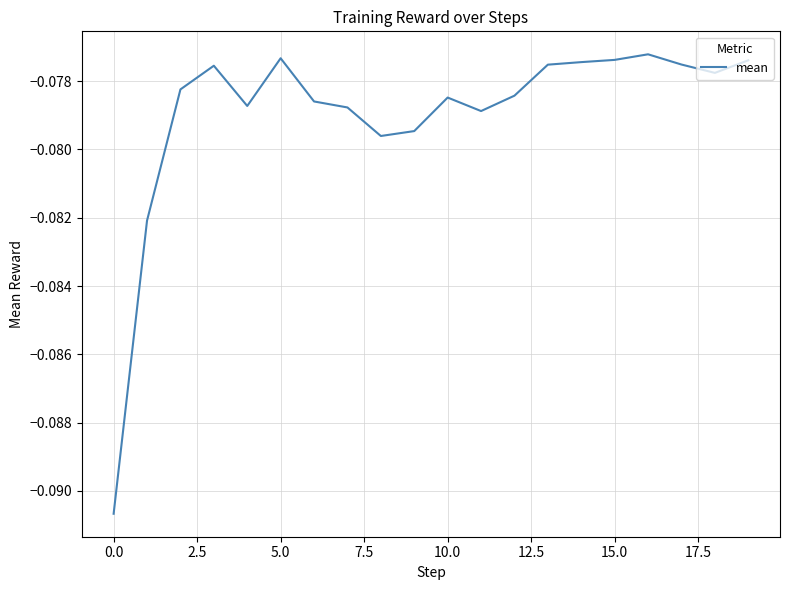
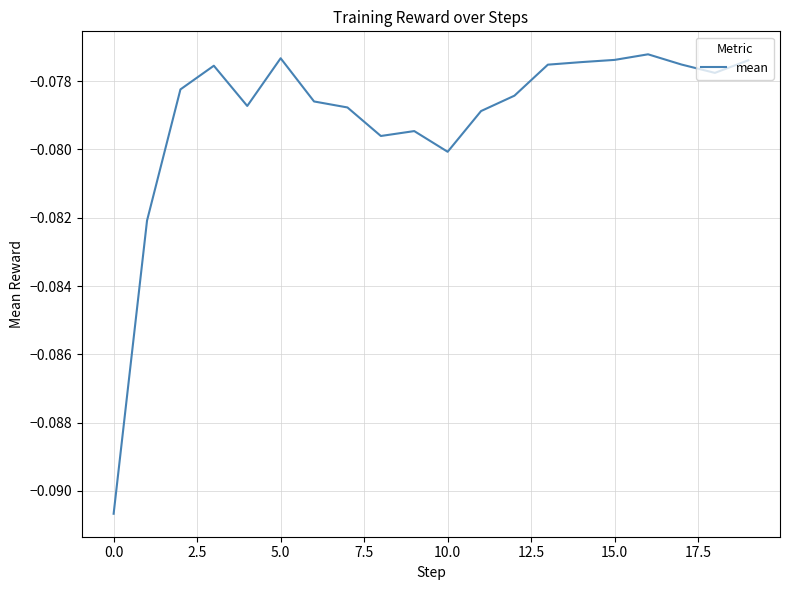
  {
    "0.0": -0.0907,
    "5.0": -0.0773,
-   "10.0": -0.0785,
+   "10.0": -0.0801,
    "15.0": -0.0774
  }
